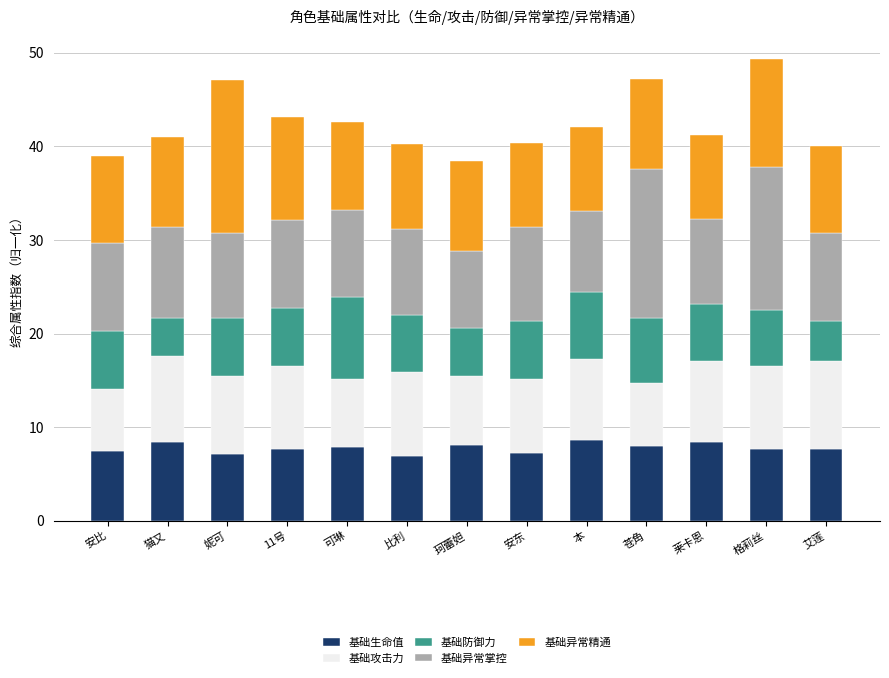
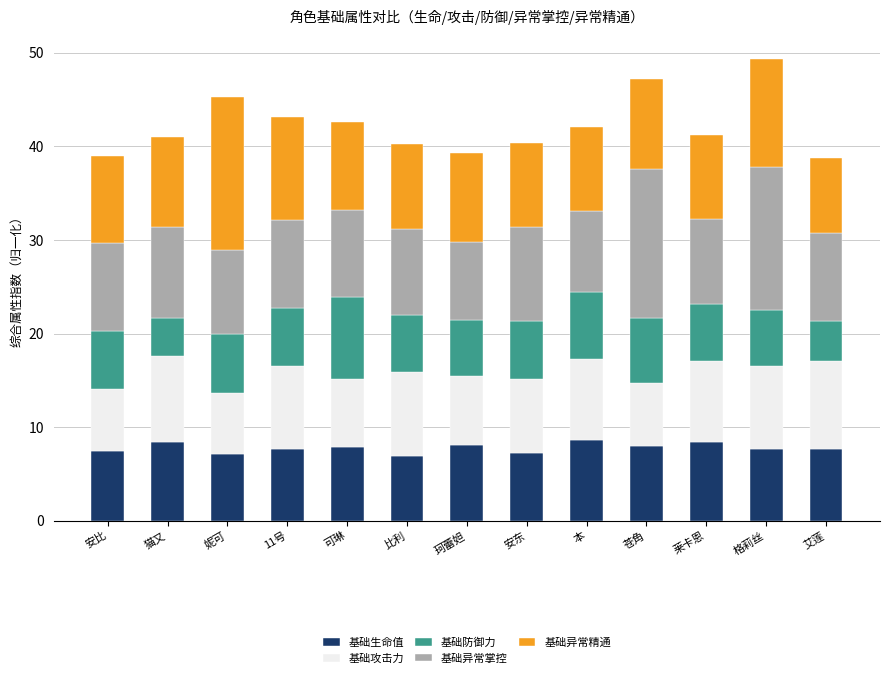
  {
    "基础生命值": {
      "安比": 7,
      "猫又": 8,
      "妮可": 7,
      "11号": 8,
      "可琳": 8,
      "比利": 7,
      "珂蕾妲": 8,
      "安东": 7,
      "本": 9,
      "苍角": 8,
      "莱卡恩": 8,
      "格莉丝": 8,
      "艾莲": 8
    },
    "基础攻击力": {
      "安比": 7,
      "猫又": 9,
-     "妮可": 8,
+     "妮可": 6,
      "11号": 9,
      "可琳": 7,
      "比利": 9,
      "珂蕾妲": 7,
      "安东": 8,
      "本": 9,
      "苍角": 7,
      "莱卡恩": 9,
      "格莉丝": 9,
      "艾莲": 9
    },
    "基础防御力": {
      "安比": 6,
      "猫又": 4,
      "妮可": 6,
      "11号": 6,
      "可琳": 9,
      "比利": 6,
-     "珂蕾妲": 5,
+     "珂蕾妲": 6,
      "安东": 6,
      "本": 7,
      "苍角": 7,
      "莱卡恩": 6,
      "格莉丝": 6,
      "艾莲": 4
    },
    "基础异常掌控": {
      "安比": 9,
      "猫又": 10,
      "妮可": 9,
      "11号": 9,
      "可琳": 9,
      "比利": 9,
      "珂蕾妲": 8,
      "安东": 10,
      "本": 9,
      "苍角": 16,
      "莱卡恩": 9,
      "格莉丝": 15,
      "艾莲": 9
    },
    "基础异常精通": {
      "安比": 9,
      "猫又": 10,
      "妮可": 16,
      "11号": 11,
      "可琳": 9,
      "比利": 9,
      "珂蕾妲": 10,
      "安东": 9,
      "本": 9,
      "苍角": 10,
      "莱卡恩": 9,
      "格莉丝": 12,
-     "艾莲": 9
+     "艾莲": 8
    }
  }
